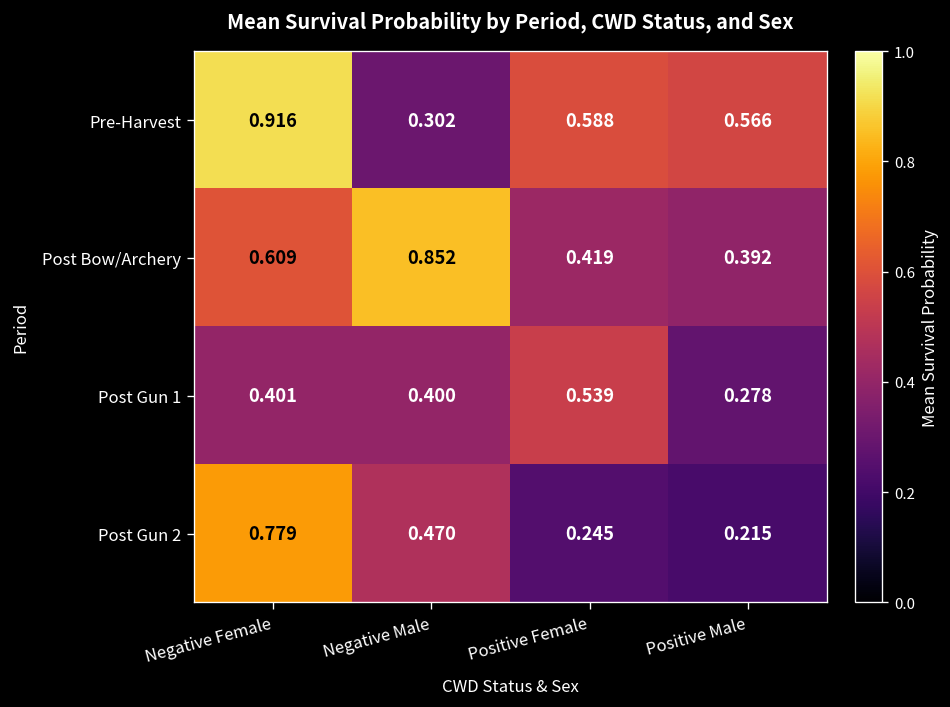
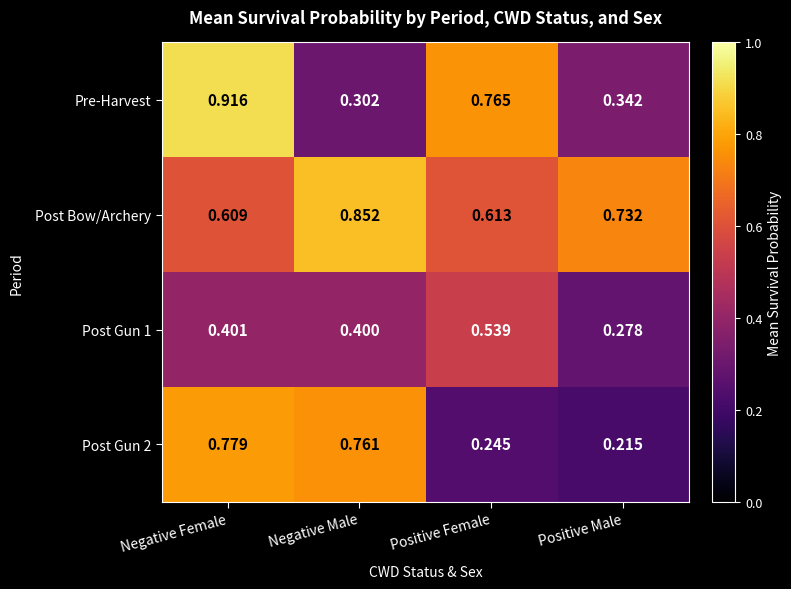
  {
    "Pre-Harvest": {
      "Negative Female": 0.916,
      "Negative Male": 0.302,
-     "Positive Female": 0.588,
-     "Positive Male": 0.566
+     "Positive Female": 0.765,
+     "Positive Male": 0.342
    },
    "Post Bow/Archery": {
      "Negative Female": 0.609,
      "Negative Male": 0.852,
-     "Positive Female": 0.419,
-     "Positive Male": 0.392
+     "Positive Female": 0.613,
+     "Positive Male": 0.732
    },
    "Post Gun 1": {
      "Negative Female": 0.401,
      "Negative Male": 0.400,
      "Positive Female": 0.539,
      "Positive Male": 0.278
    },
    "Post Gun 2": {
      "Negative Female": 0.779,
-     "Negative Male": 0.470,
+     "Negative Male": 0.761,
      "Positive Female": 0.245,
      "Positive Male": 0.215
    }
  }
